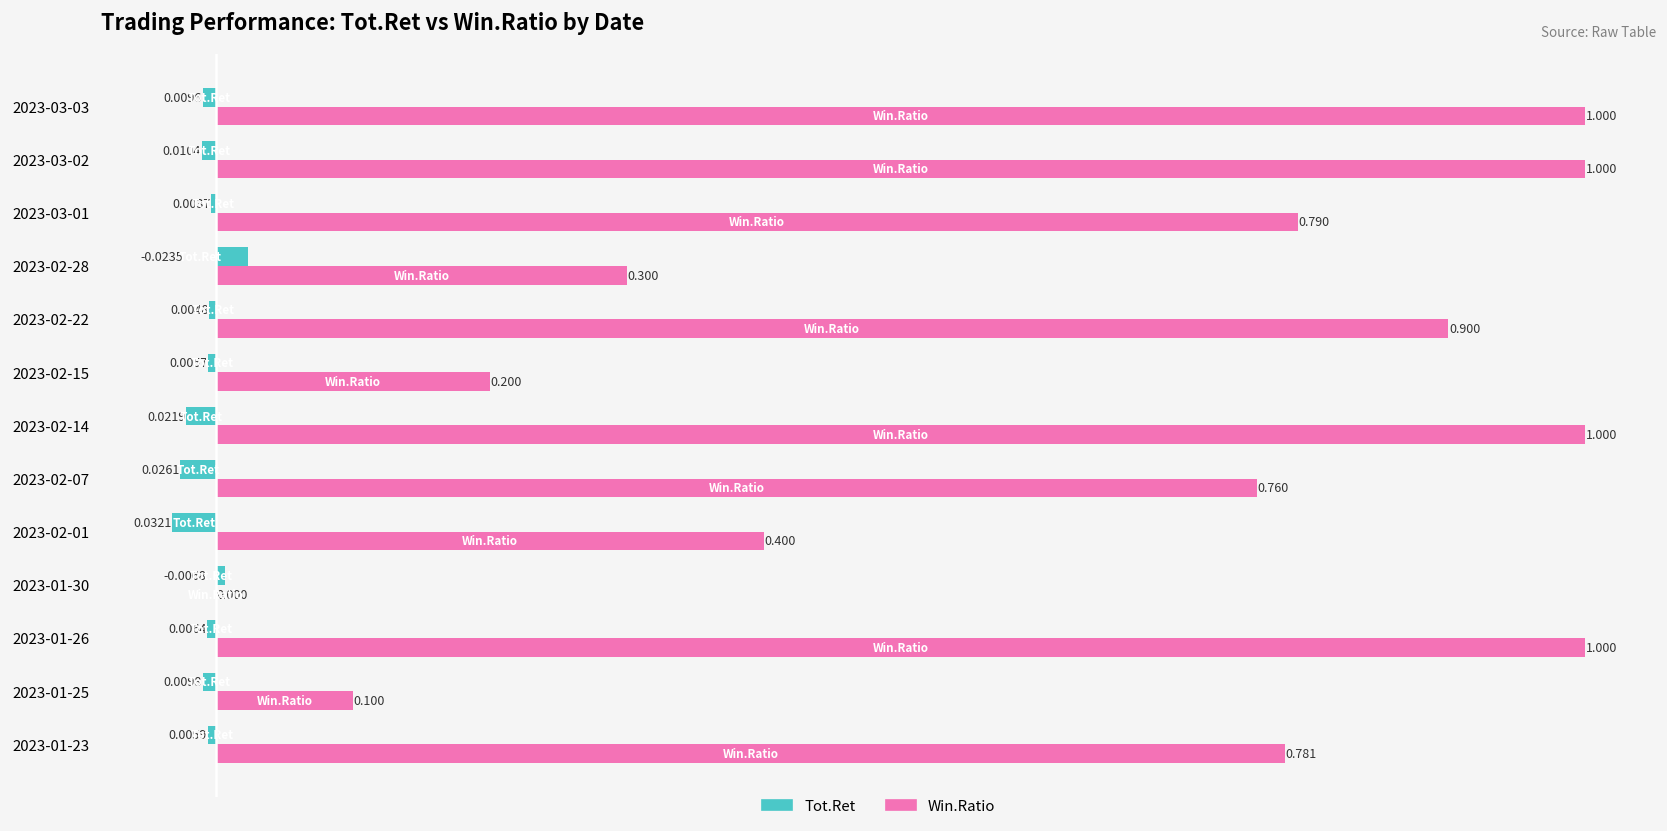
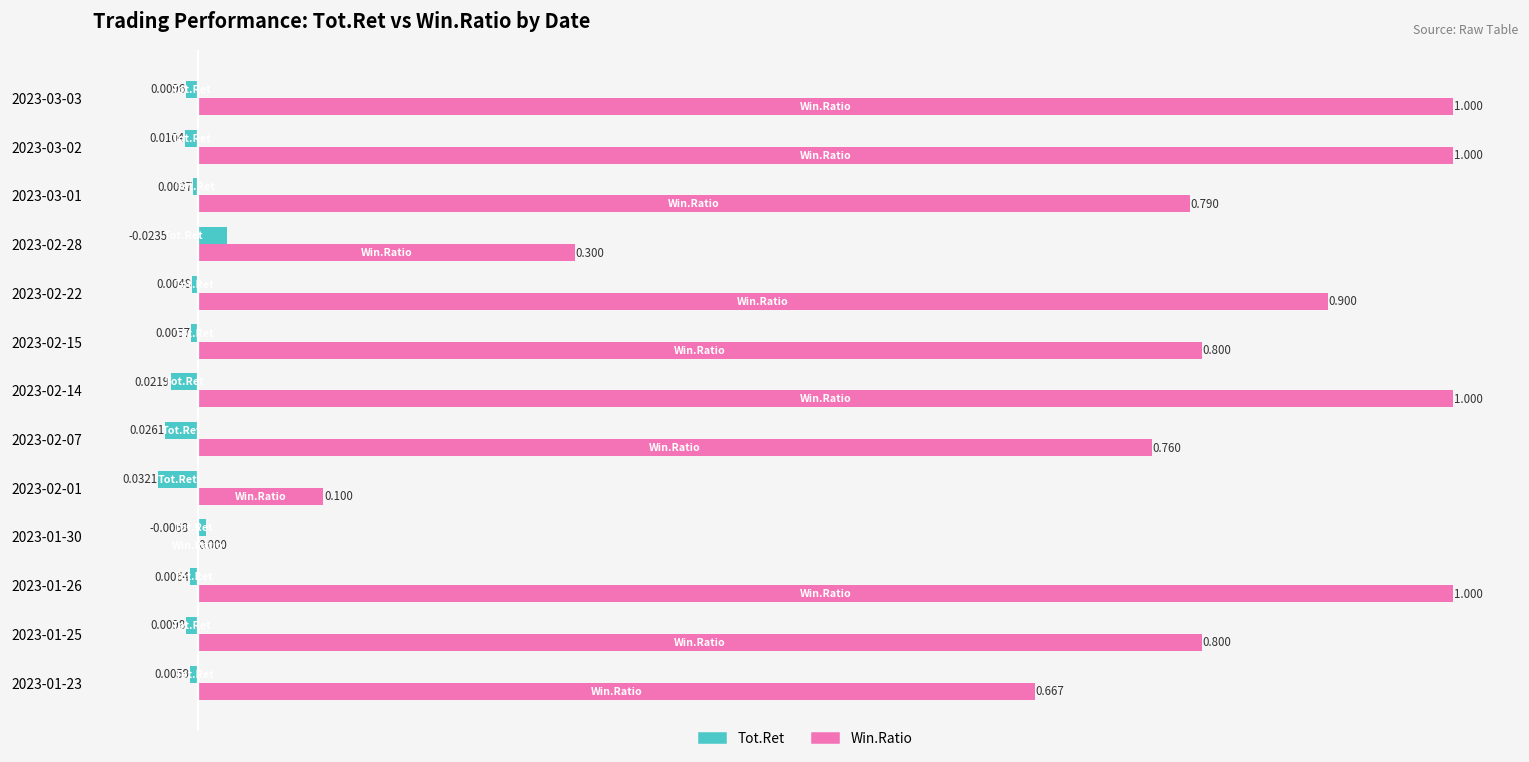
  {
    "Win.Ratio": {
      "2023-03-03": 1.000,
      "2023-03-02": 1.000,
      "2023-03-01": 0.790,
      "2023-02-28": 0.300,
      "2023-02-22": 0.900,
-     "2023-02-15": 0.200,
+     "2023-02-15": 0.800,
      "2023-02-14": 1.000,
      "2023-02-07": 0.760,
-     "2023-02-01": 0.400,
+     "2023-02-01": 0.100,
      "2023-01-30": 0.000,
      "2023-01-26": 1.000,
-     "2023-01-25": 0.100,
-     "2023-01-23": 0.781
+     "2023-01-25": 0.800,
+     "2023-01-23": 0.667
    }
  }
